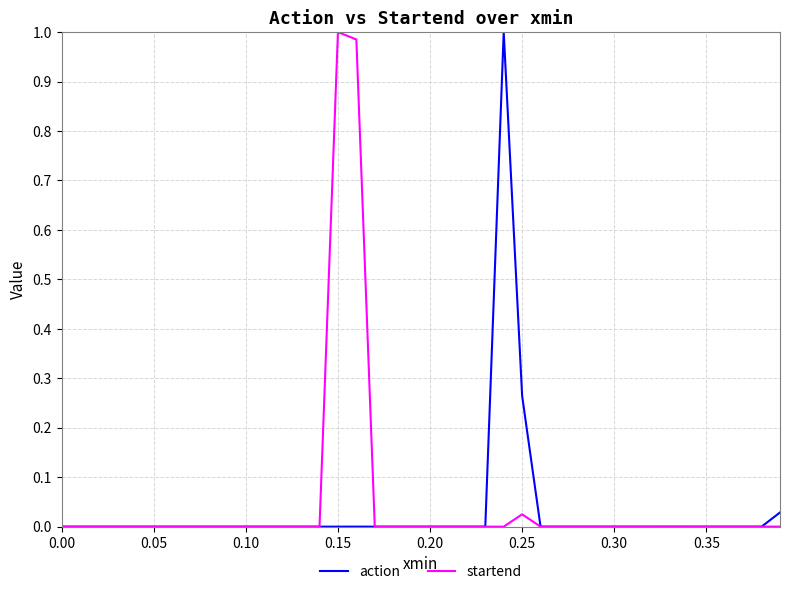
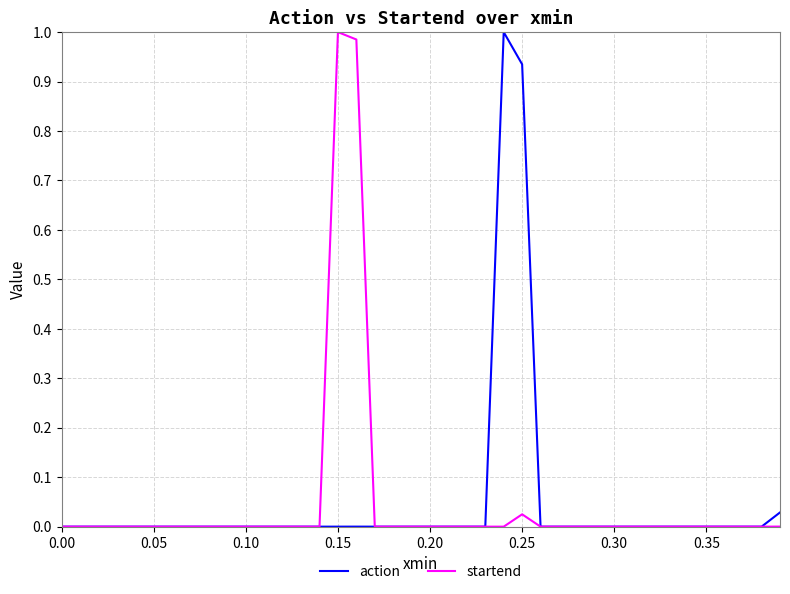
  {
    "action": {
      "0.15": 0.00,
-     "0.25": 0.26
+     "0.25": 0.93
    },
    "startend": {
      "0.15": 1.00,
      "0.25": 0.02
    }
  }
